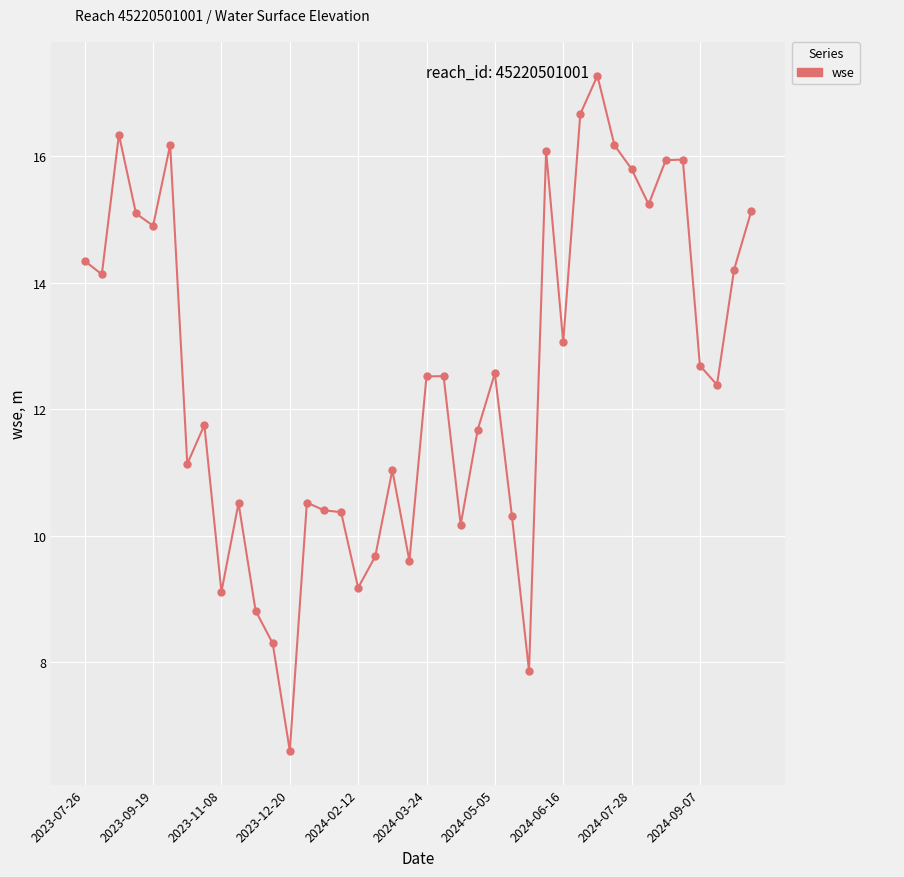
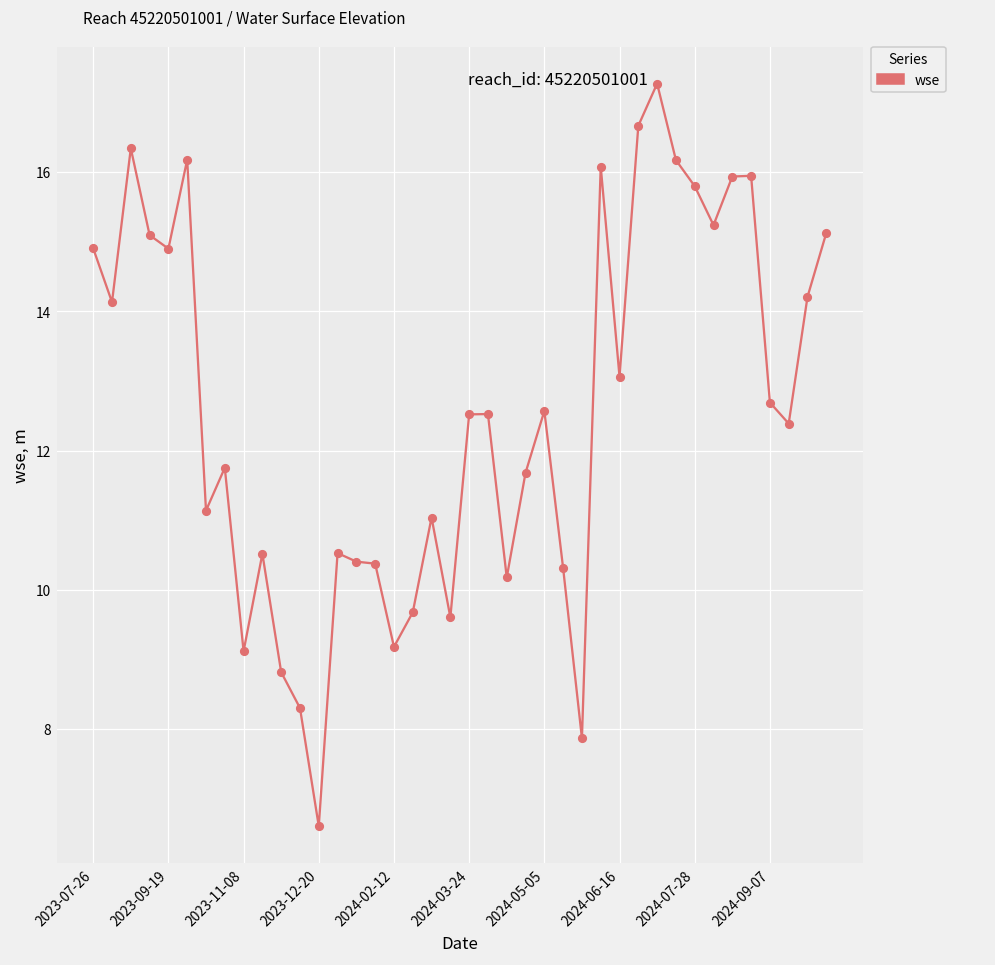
  {
-   "2023-07-26": 14.3,
+   "2023-07-26": 14.9,
    "2023-09-19": 14.9,
    "2023-11-08": 9.1,
    "2023-12-20": 6.6,
    "2024-02-12": 9.2,
    "2024-03-24": 12.5,
    "2024-05-05": 12.6,
    "2024-06-16": 13.1,
    "2024-07-28": 15.8,
    "2024-09-07": 12.7
  }
